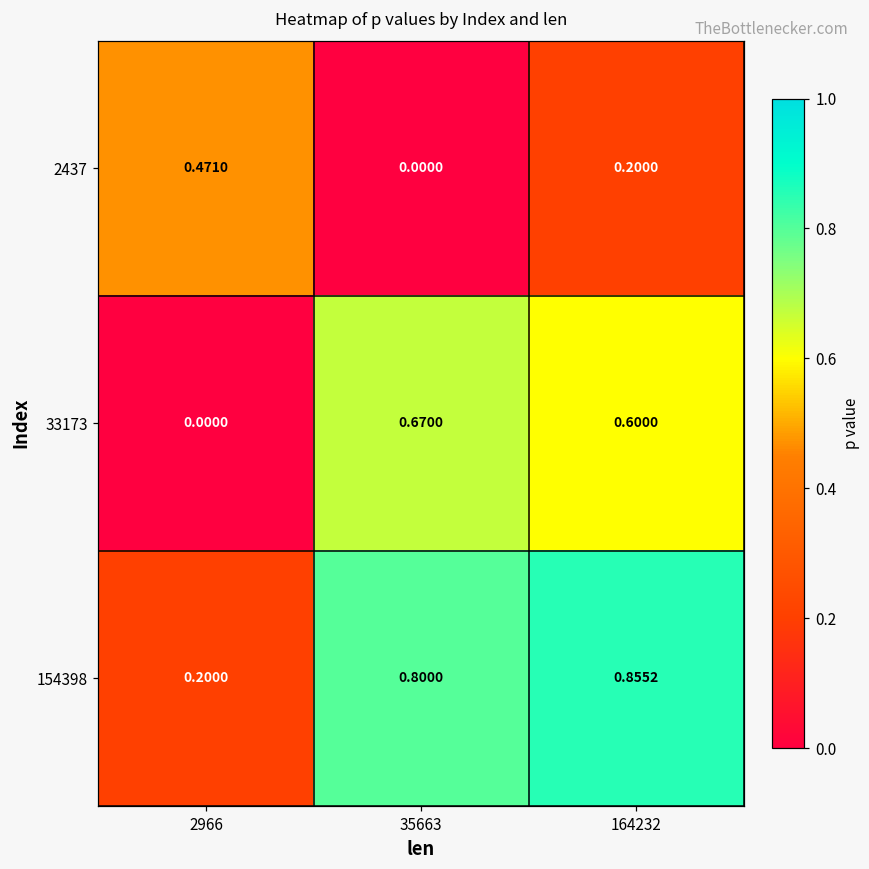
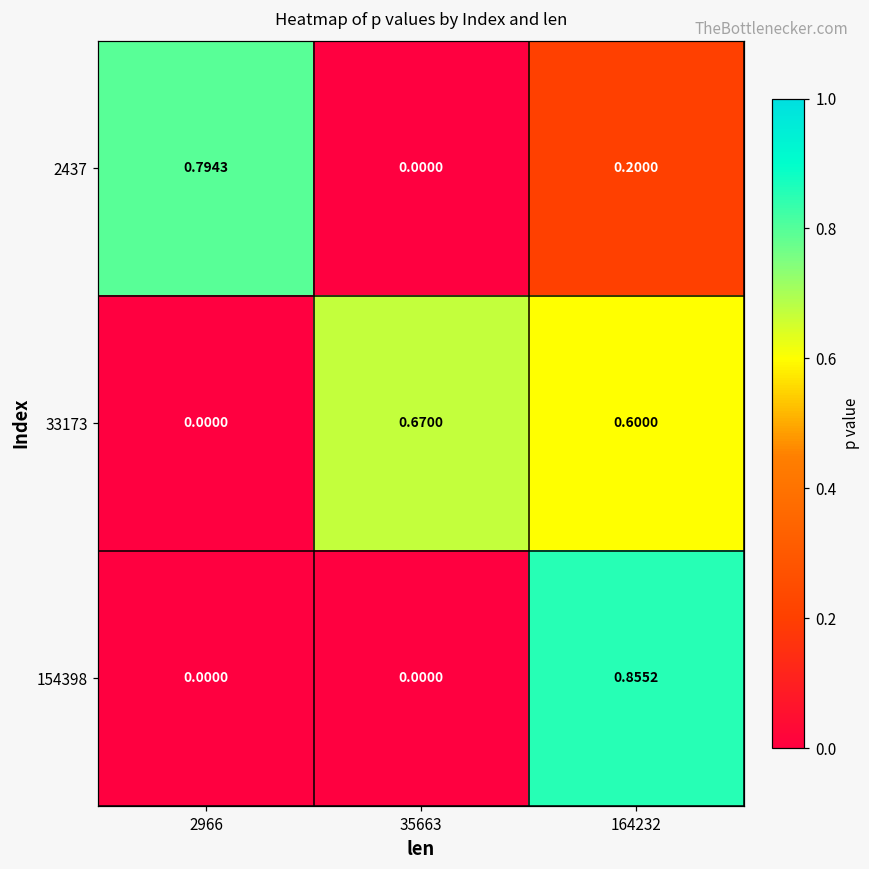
  {
    "2437": {
-     "2966": 0.4710,
+     "2966": 0.7943,
      "35663": 0.0000,
      "164232": 0.2000
    },
    "33173": {
      "2966": 0.0000,
      "35663": 0.6700,
      "164232": 0.6000
    },
    "154398": {
-     "2966": 0.2000,
-     "35663": 0.8000,
+     "2966": 0.0000,
+     "35663": 0.0000,
      "164232": 0.8552
    }
  }
